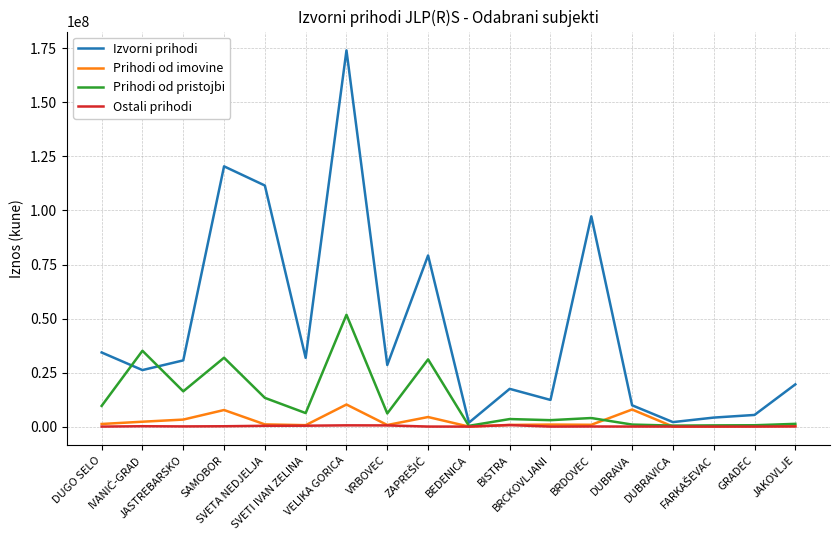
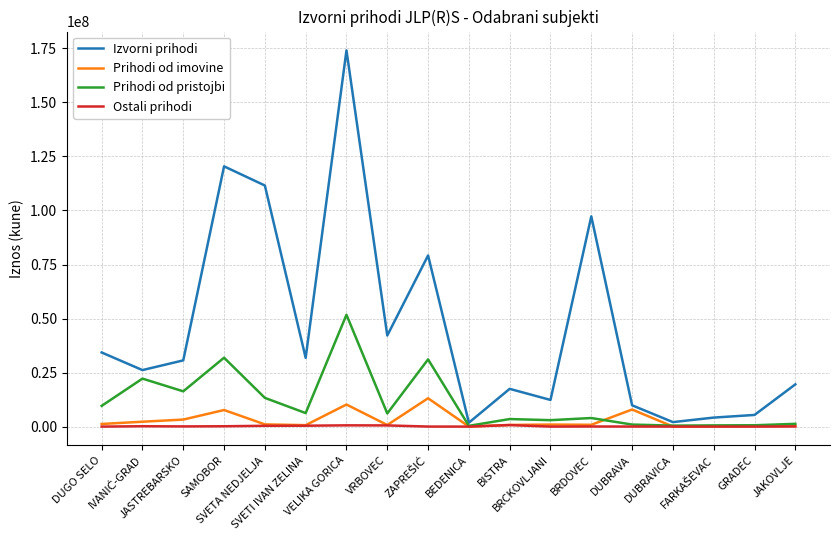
  {
    "Izvorni prihodi": {
      "DUGO SELO": 34000000,
      "IVANIĆ-GRAD": 26000000,
      "JASTREBARSKO": 31000000,
      "SAMOBOR": 120000000,
      "SVETA NEDJELJA": 112000000,
      "SVETI IVAN ZELINA": 32000000,
      "VELIKA GORICA": 174000000,
-     "VRBOVEC": 29000000,
+     "VRBOVEC": 42000000,
      "ZAPREŠIĆ": 79000000,
      "BEDENICA": 2000000,
      "BISTRA": 17000000,
      "BRCKOVLJANI": 12000000,
      "BRDOVEC": 97000000,
      "DUBRAVA": 10000000,
      "DUBRAVICA": 2000000,
      "FARKAŠEVAC": 4000000,
      "GRADEC": 5000000,
      "JAKOVLJE": 20000000
    },
    "Prihodi od imovine": {
      "DUGO SELO": 1000000,
      "IVANIĆ-GRAD": 2000000,
      "JASTREBARSKO": 3000000,
      "SAMOBOR": 8000000,
      "VELIKA GORICA": 10000000,
-     "ZAPREŠIĆ": 4000000,
+     "ZAPREŠIĆ": 13000000,
      "DUBRAVA": 8000000
    },
    "Prihodi od pristojbi": {
      "DUGO SELO": 10000000,
-     "IVANIĆ-GRAD": 35000000,
+     "IVANIĆ-GRAD": 22000000,
      "JASTREBARSKO": 16000000,
      "SAMOBOR": 32000000,
      "SVETA NEDJELJA": 13000000,
      "SVETI IVAN ZELINA": 6000000,
      "VELIKA GORICA": 52000000,
      "VRBOVEC": 6000000,
      "ZAPREŠIĆ": 31000000,
      "BISTRA": 3000000,
      "BRCKOVLJANI": 3000000,
      "BRDOVEC": 4000000
    },
    "Ostali prihodi": {
      "DUGO SELO": 0,
      "IVANIĆ-GRAD": 0,
      "JASTREBARSKO": 0,
      "SAMOBOR": 0,
      "VELIKA GORICA": 1000000,
      "ZAPREŠIĆ": 0
    }
  }
